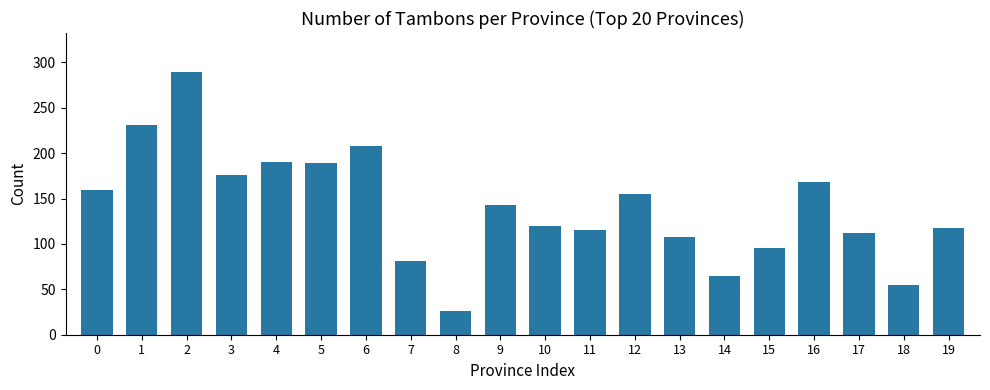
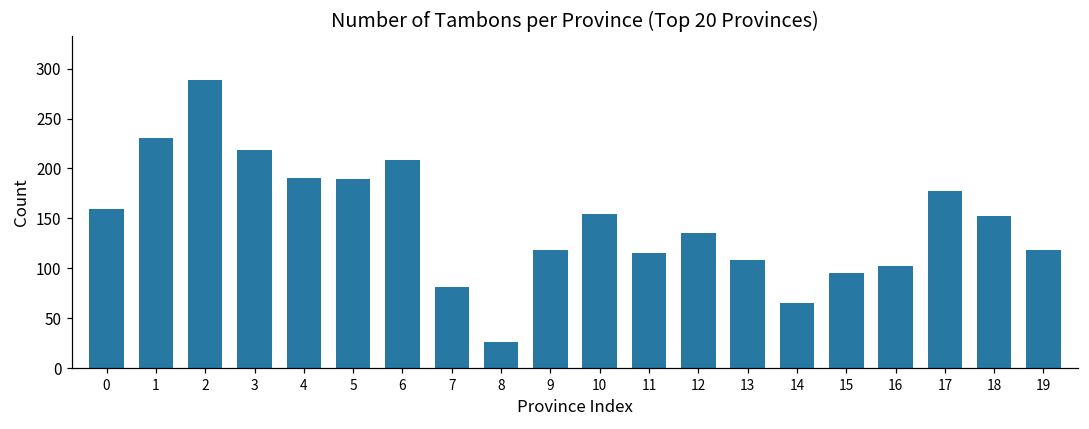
  {
    "0": 160,
    "1": 230,
    "2": 290,
-   "3": 180,
+   "3": 220,
    "4": 190,
    "5": 190,
    "6": 210,
    "7": 80,
    "8": 30,
-   "9": 140,
-   "10": 120,
+   "9": 120,
+   "10": 150,
    "11": 120,
-   "12": 160,
+   "12": 140,
    "13": 110,
    "14": 70,
    "15": 100,
-   "16": 170,
-   "17": 110,
-   "18": 60,
+   "16": 100,
+   "17": 180,
+   "18": 150,
    "19": 120
  }
